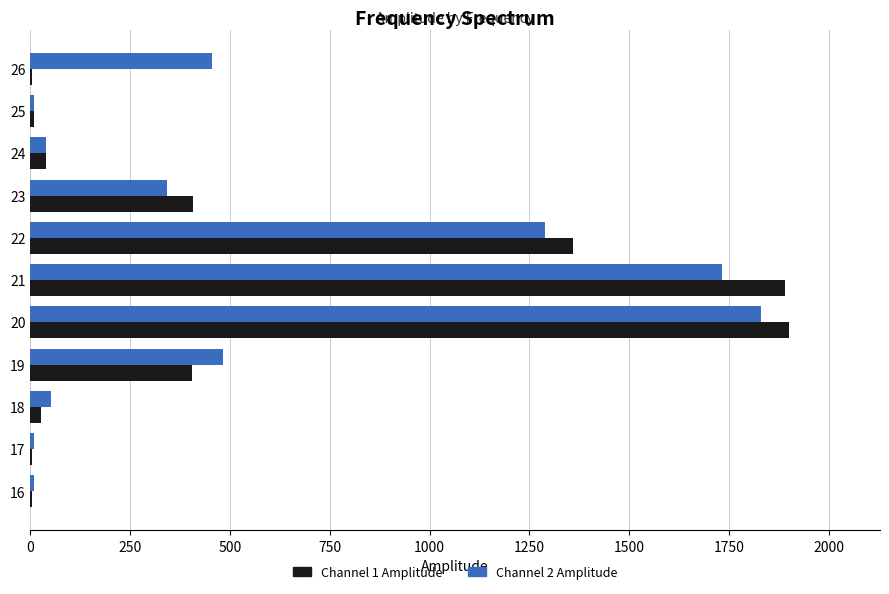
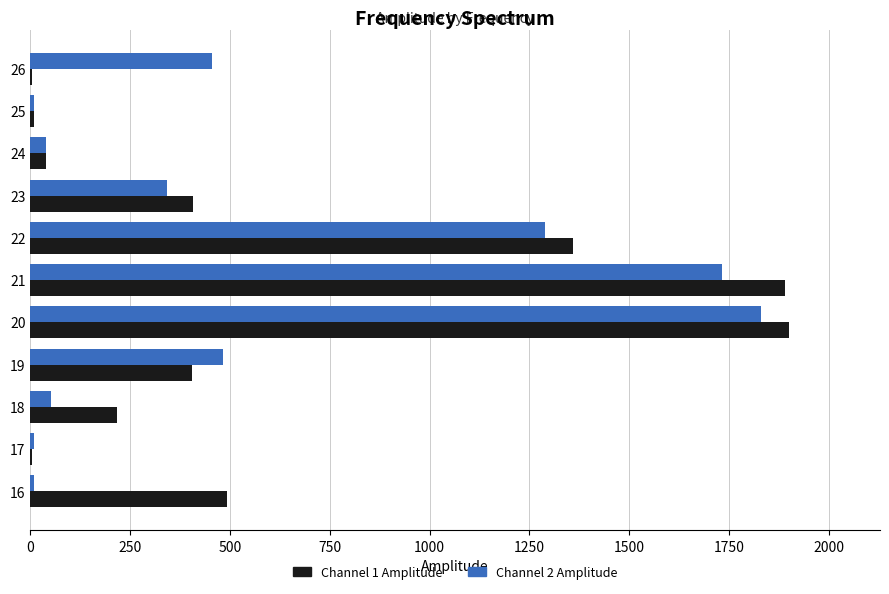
  {
    "Channel 1 Amplitude": {
      "25": 10,
      "24": 40,
      "23": 410,
      "22": 1360,
      "21": 1890,
      "20": 1900,
      "19": 400,
-     "18": 30,
-     "16": 0
+     "18": 220,
+     "16": 490
    },
    "Channel 2 Amplitude": {
      "26": 460,
      "25": 10,
      "24": 40,
      "23": 340,
      "22": 1290,
      "21": 1730,
      "20": 1830,
      "19": 480,
      "18": 50,
      "17": 10,
      "16": 10
    }
  }
